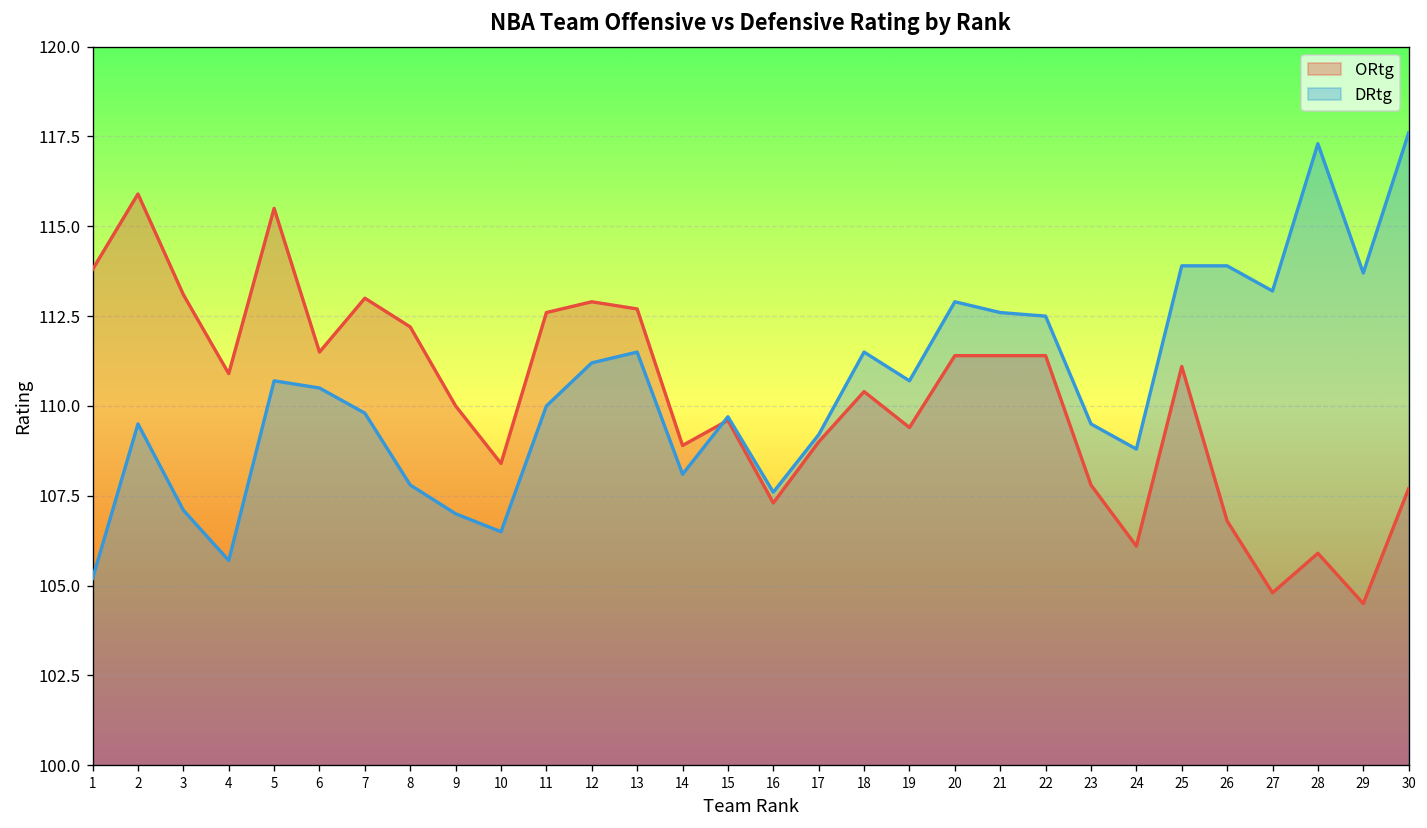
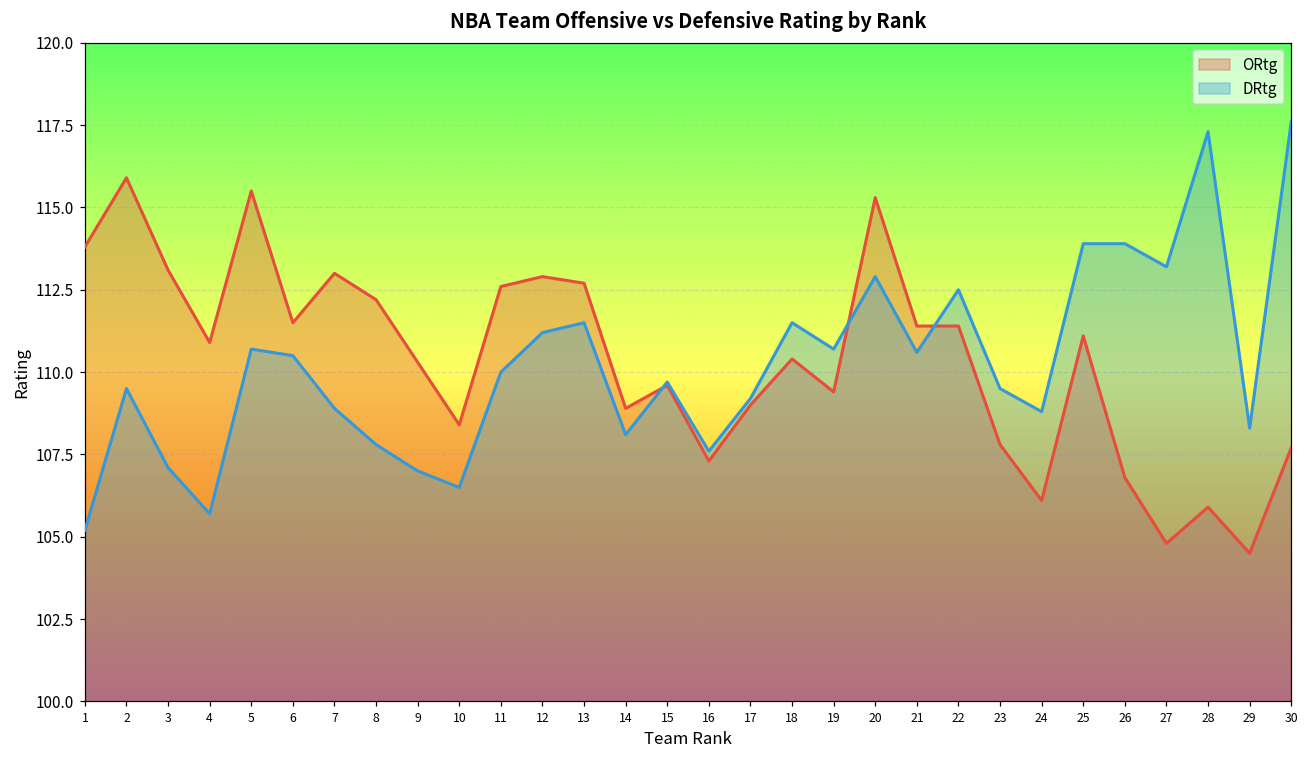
  {
    "ORtg": {
      "1": 113.8,
      "2": 115.9,
      "3": 113.1,
      "4": 110.9,
      "5": 115.5,
      "6": 111.5,
      "7": 113.0,
      "8": 112.2,
-     "9": 110.0,
+     "9": 110.3,
      "10": 108.4,
      "11": 112.6,
      "12": 112.9,
      "13": 112.7,
      "14": 108.9,
      "15": 109.6,
      "16": 107.3,
      "17": 109.0,
      "18": 110.4,
      "19": 109.4,
-     "20": 111.4,
+     "20": 115.3,
      "21": 111.4,
      "22": 111.4,
      "23": 107.8,
      "24": 106.1,
      "25": 111.1,
      "26": 106.8,
      "27": 104.8,
      "28": 105.9,
      "29": 104.5,
      "30": 107.7
    },
    "DRtg": {
      "1": 105.2,
      "2": 109.5,
      "3": 107.1,
      "4": 105.7,
      "5": 110.7,
      "6": 110.5,
-     "7": 109.8,
+     "7": 108.9,
      "8": 107.8,
      "9": 107.0,
      "10": 106.5,
      "11": 110.0,
      "12": 111.2,
      "13": 111.5,
      "14": 108.1,
      "15": 109.7,
      "16": 107.6,
      "17": 109.2,
      "18": 111.5,
      "19": 110.7,
      "20": 112.9,
-     "21": 112.6,
+     "21": 110.6,
      "22": 112.5,
      "23": 109.5,
      "24": 108.8,
      "25": 113.9,
      "26": 113.9,
      "27": 113.2,
      "28": 117.3,
-     "29": 113.7,
+     "29": 108.3,
      "30": 117.6
    }
  }
